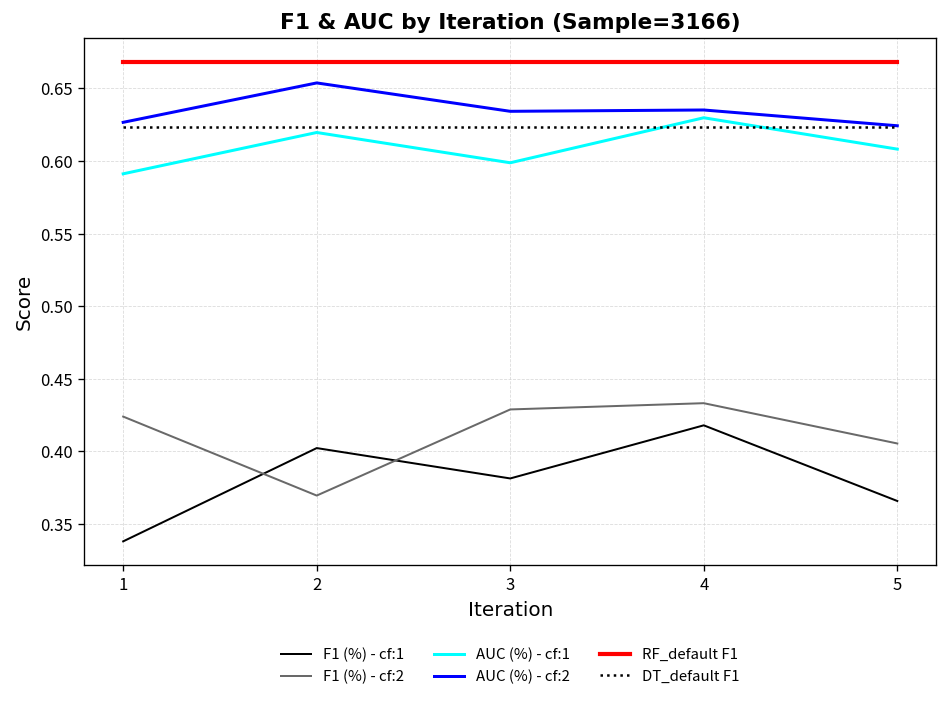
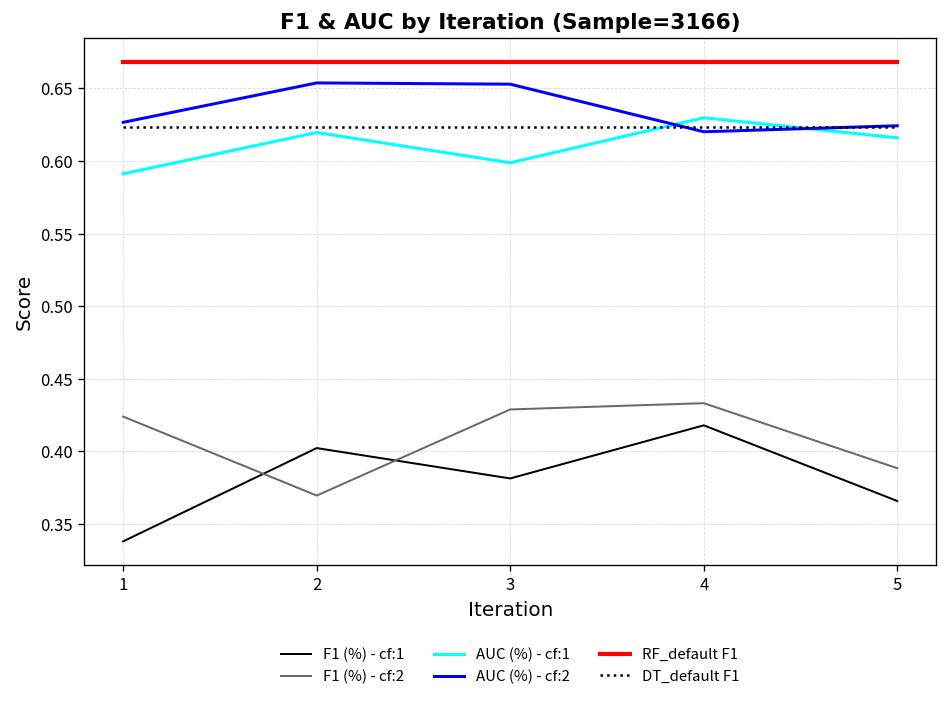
  {
    "F1 (%) - cf:2": {
      "1": 0.424,
      "2": 0.369,
      "3": 0.429,
      "4": 0.433,
-     "5": 0.405
+     "5": 0.388
    },
    "AUC (%) - cf:1": {
      "1": 0.591,
      "2": 0.620,
      "3": 0.599,
      "4": 0.630,
-     "5": 0.608
+     "5": 0.616
    },
    "AUC (%) - cf:2": {
      "1": 0.627,
      "2": 0.654,
-     "3": 0.634,
-     "4": 0.635
+     "3": 0.653,
+     "4": 0.620
    },
    "RF_default F1": {
      "1": 0.668,
      "2": 0.668,
      "3": 0.668,
      "4": 0.668,
      "5": 0.668
    }
  }
